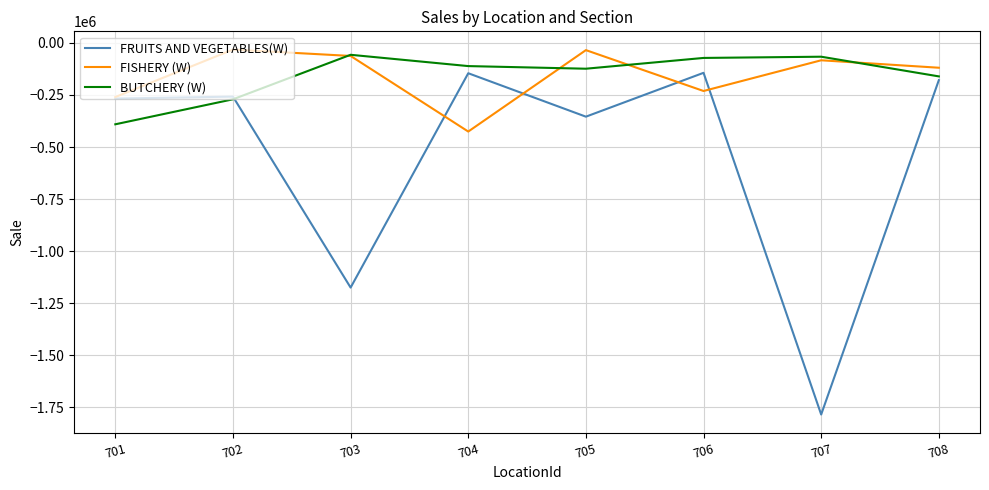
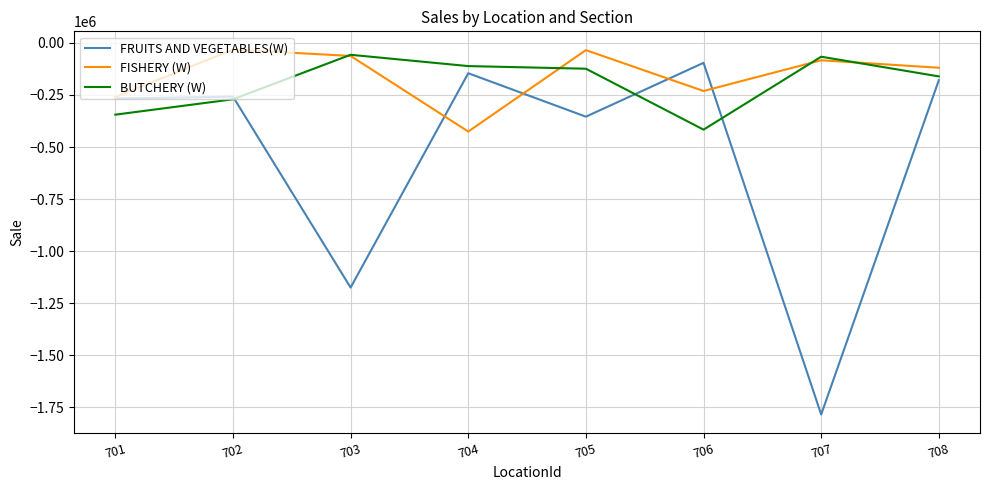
  {
    "FRUITS AND VEGETABLES(W)": {
      "703": -1170000,
      "704": -150000,
      "705": -350000,
-     "706": -140000,
+     "706": -100000,
      "707": -1780000,
      "708": -180000
    },
    "FISHERY (W)": {
      "704": -430000,
      "705": -30000,
      "706": -230000,
      "707": -80000,
      "708": -120000
    },
    "BUTCHERY (W)": {
-     "701": -390000,
+     "701": -340000,
      "702": -270000,
      "704": -110000,
      "705": -120000,
-     "706": -70000,
+     "706": -420000,
      "707": -70000,
      "708": -160000
    }
  }
